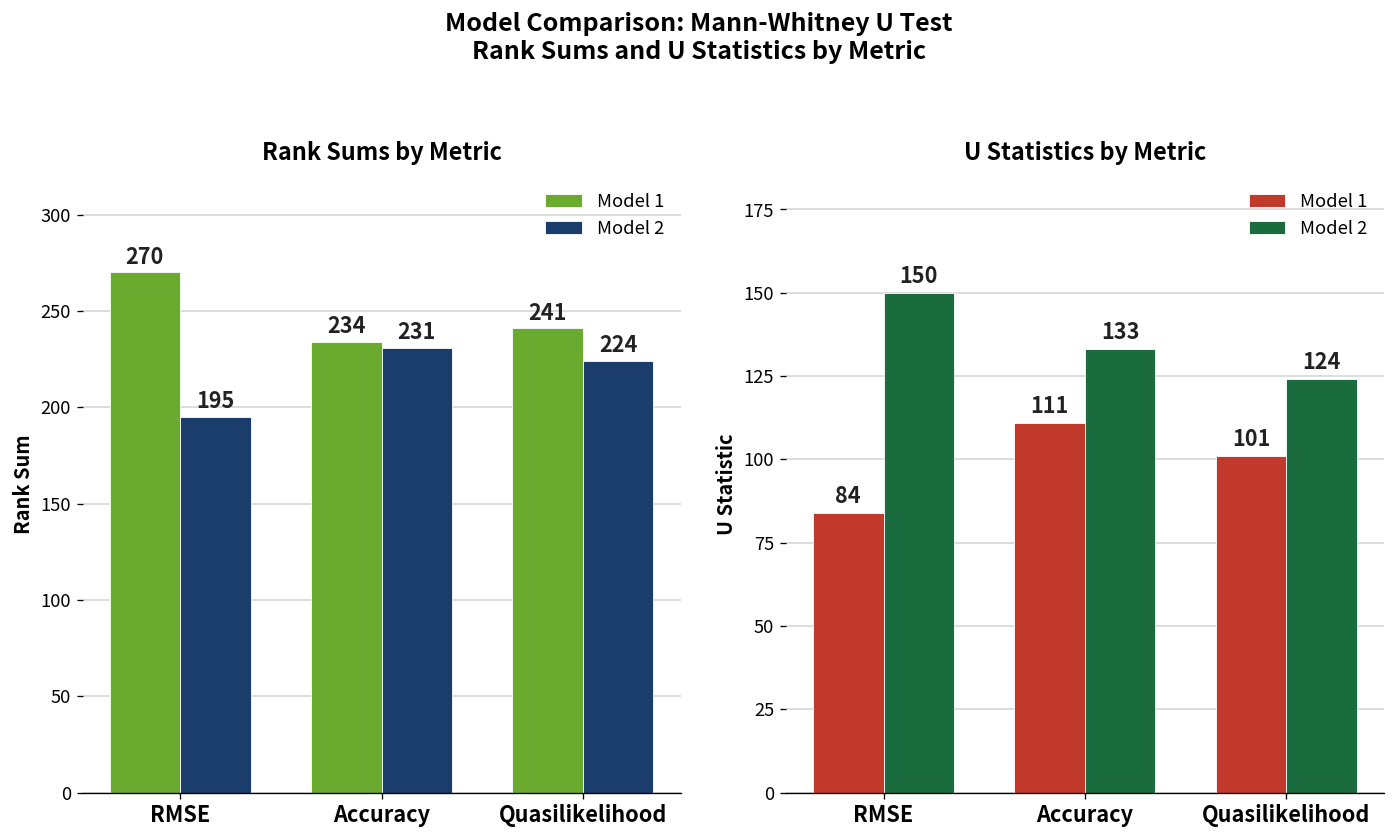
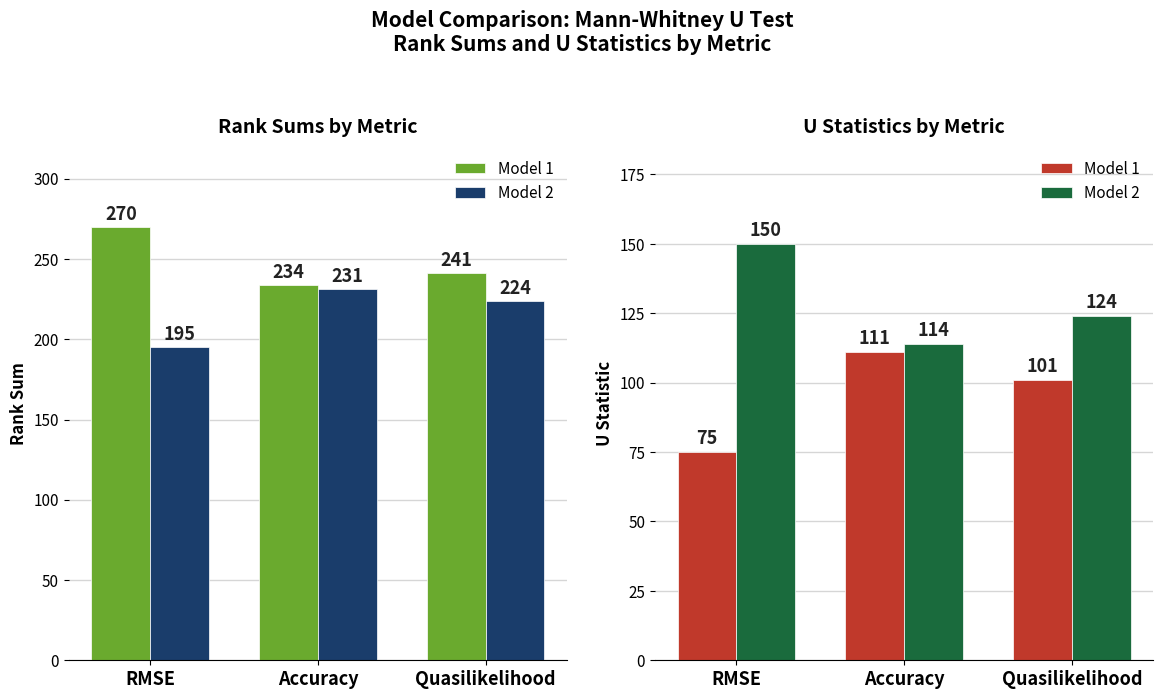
  {
    "U Statistics by Metric": {
      "Model 1": {
-       "RMSE": 84,
+       "RMSE": 75,
        "Accuracy": 111,
        "Quasilikelihood": 101
      },
      "Model 2": {
        "RMSE": 150,
-       "Accuracy": 133,
+       "Accuracy": 114,
        "Quasilikelihood": 124
      }
    }
  }
